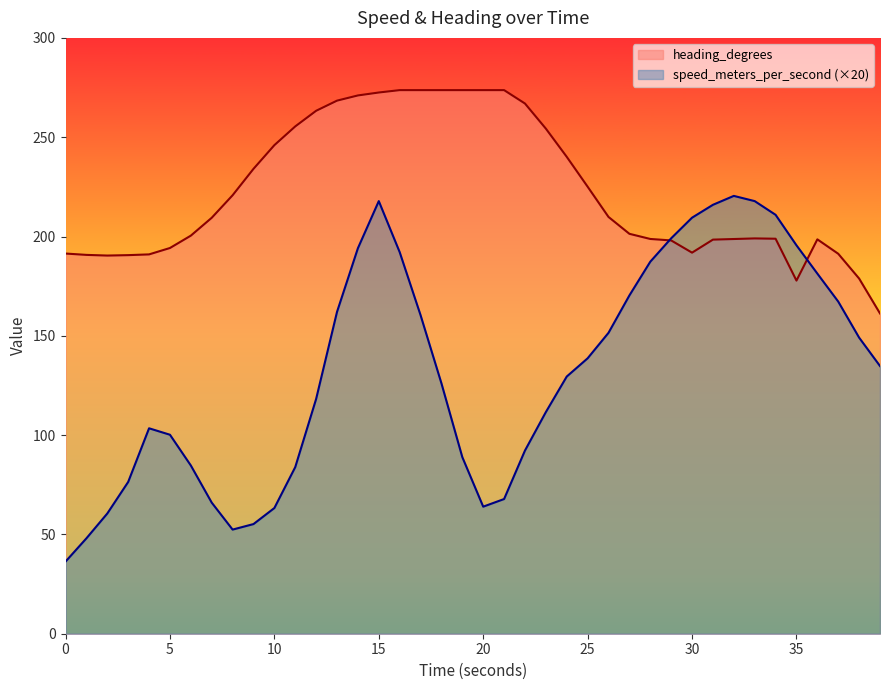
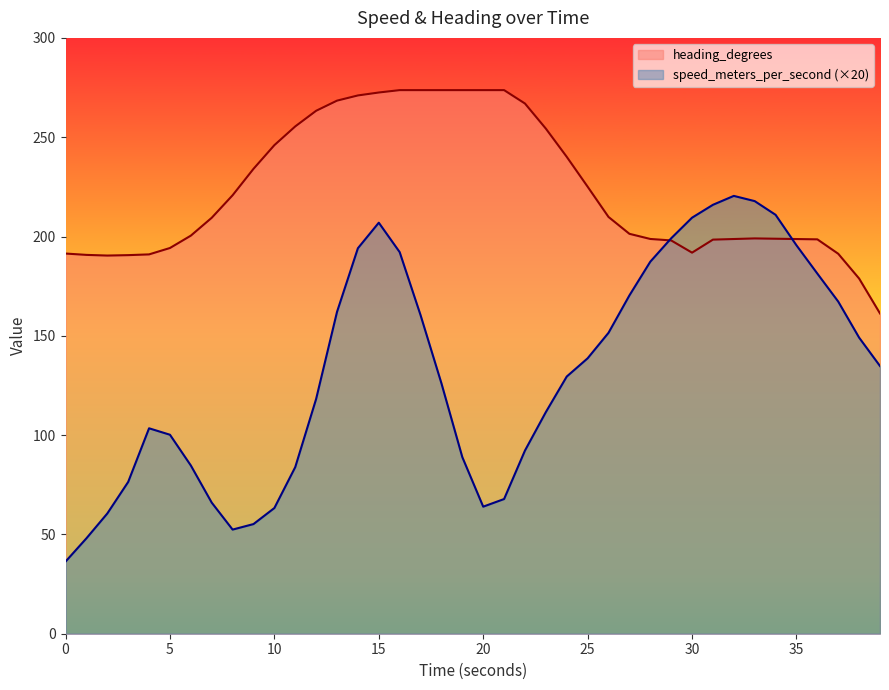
  {
    "heading_degrees": {
      "0": 191,
      "5": 194,
      "10": 246,
      "15": 272,
      "20": 274,
      "25": 225,
      "30": 192,
-     "35": 178
+     "35": 199
    },
    "speed_meters_per_second (×20)": {
      "0": 36,
      "5": 100,
      "10": 63,
-     "15": 218,
+     "15": 207,
      "20": 64,
      "25": 139,
      "30": 209,
      "35": 196
    }
  }
